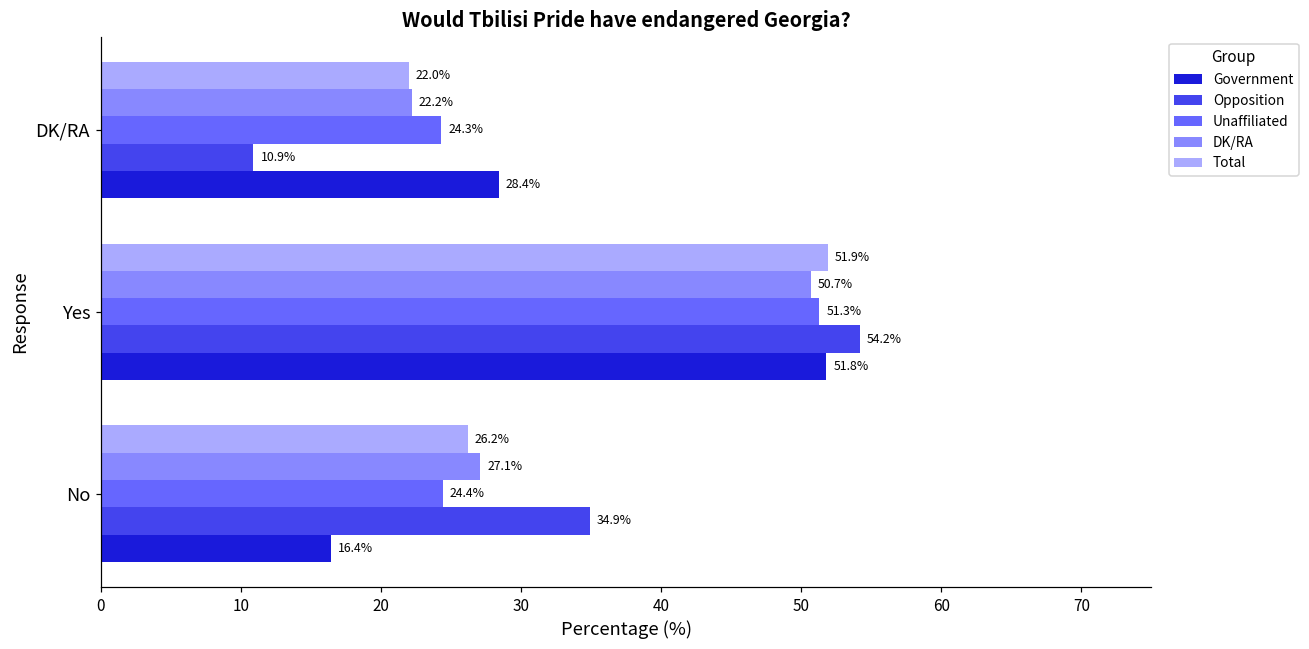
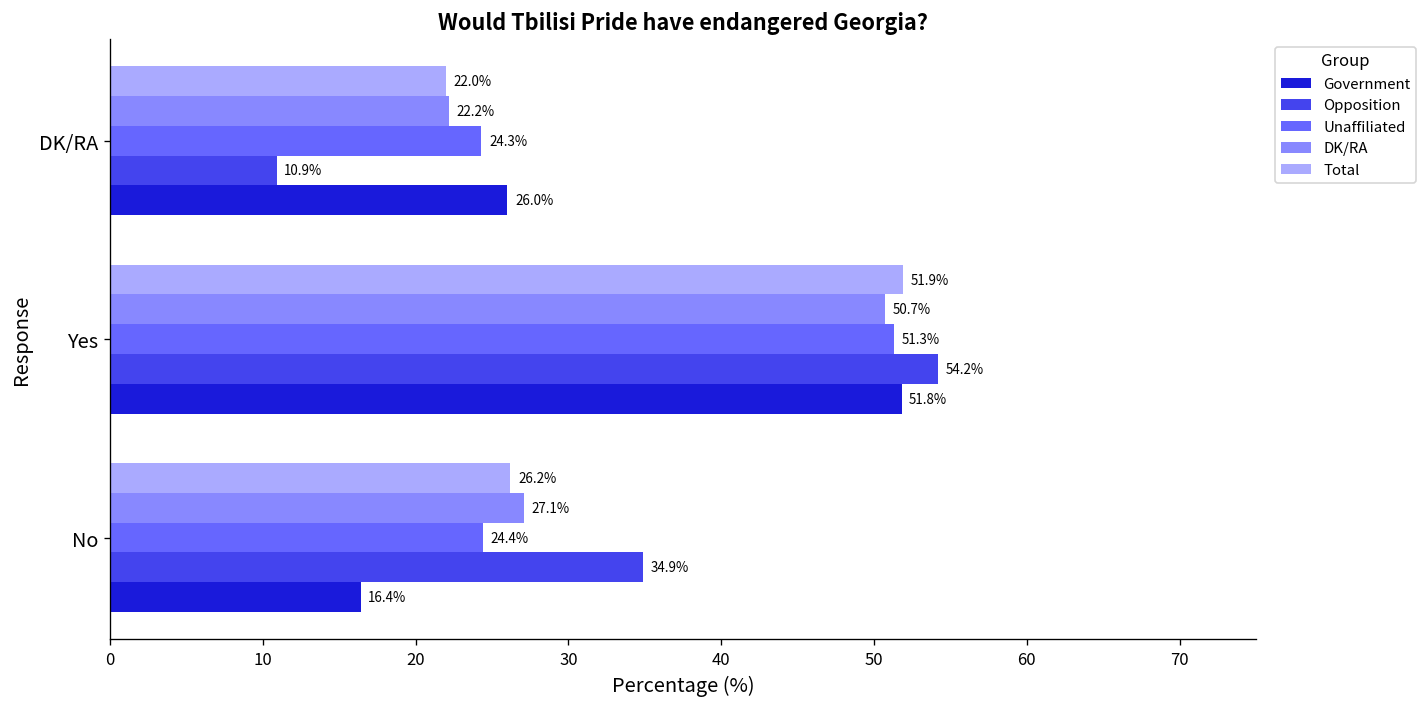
  {
    "Government": {
-     "DK/RA": "28.4%",
+     "DK/RA": "26.0%",
      "Yes": "51.8%",
      "No": "16.4%"
    }
  }
